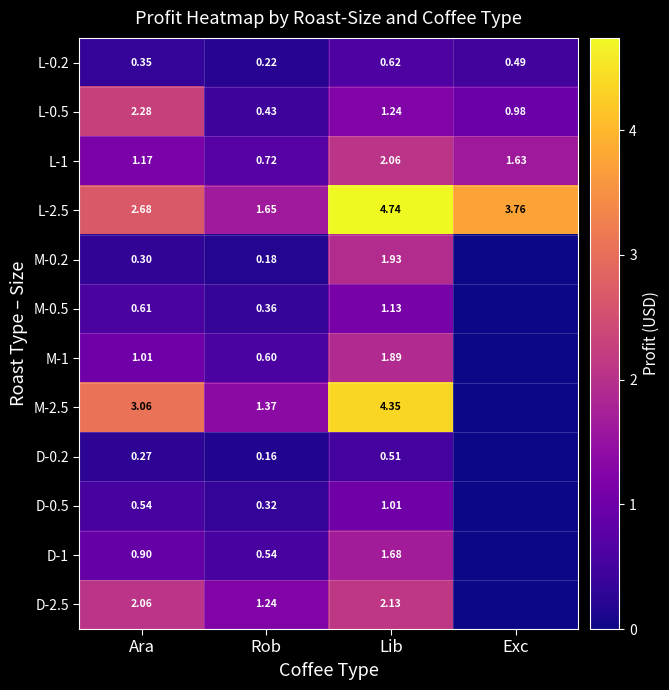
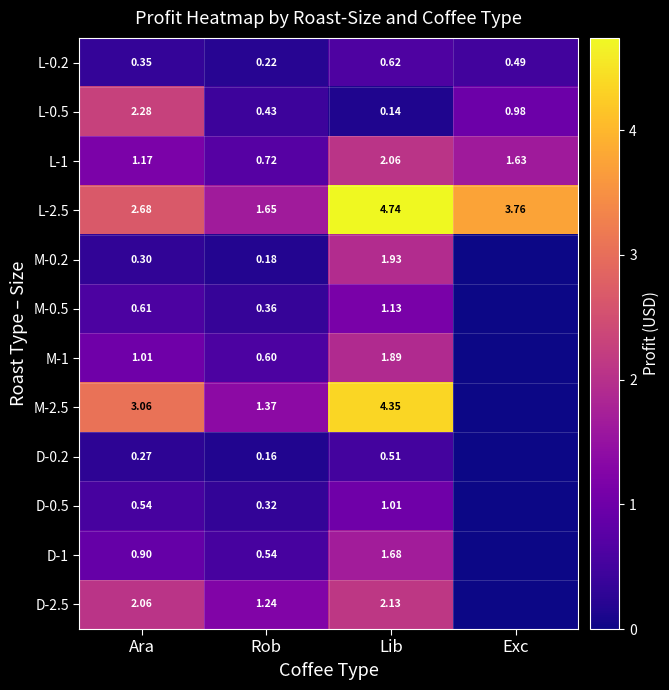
  {
    "L-0.2": {
      "Ara": 0.35,
      "Rob": 0.22,
      "Lib": 0.62,
      "Exc": 0.49
    },
    "L-0.5": {
      "Ara": 2.28,
      "Rob": 0.43,
-     "Lib": 1.24,
+     "Lib": 0.14,
      "Exc": 0.98
    },
    "L-1": {
      "Ara": 1.17,
      "Rob": 0.72,
      "Lib": 2.06,
      "Exc": 1.63
    },
    "L-2.5": {
      "Ara": 2.68,
      "Rob": 1.65,
      "Lib": 4.74,
      "Exc": 3.76
    },
    "M-0.2": {
      "Ara": 0.30,
      "Rob": 0.18,
      "Lib": 1.93
    },
    "M-0.5": {
      "Ara": 0.61,
      "Rob": 0.36,
      "Lib": 1.13
    },
    "M-1": {
      "Ara": 1.01,
      "Rob": 0.60,
      "Lib": 1.89
    },
    "M-2.5": {
      "Ara": 3.06,
      "Rob": 1.37,
      "Lib": 4.35
    },
    "D-0.2": {
      "Ara": 0.27,
      "Rob": 0.16,
      "Lib": 0.51
    },
    "D-0.5": {
      "Ara": 0.54,
      "Rob": 0.32,
      "Lib": 1.01
    },
    "D-1": {
      "Ara": 0.90,
      "Rob": 0.54,
      "Lib": 1.68
    },
    "D-2.5": {
      "Ara": 2.06,
      "Rob": 1.24,
      "Lib": 2.13
    }
  }
